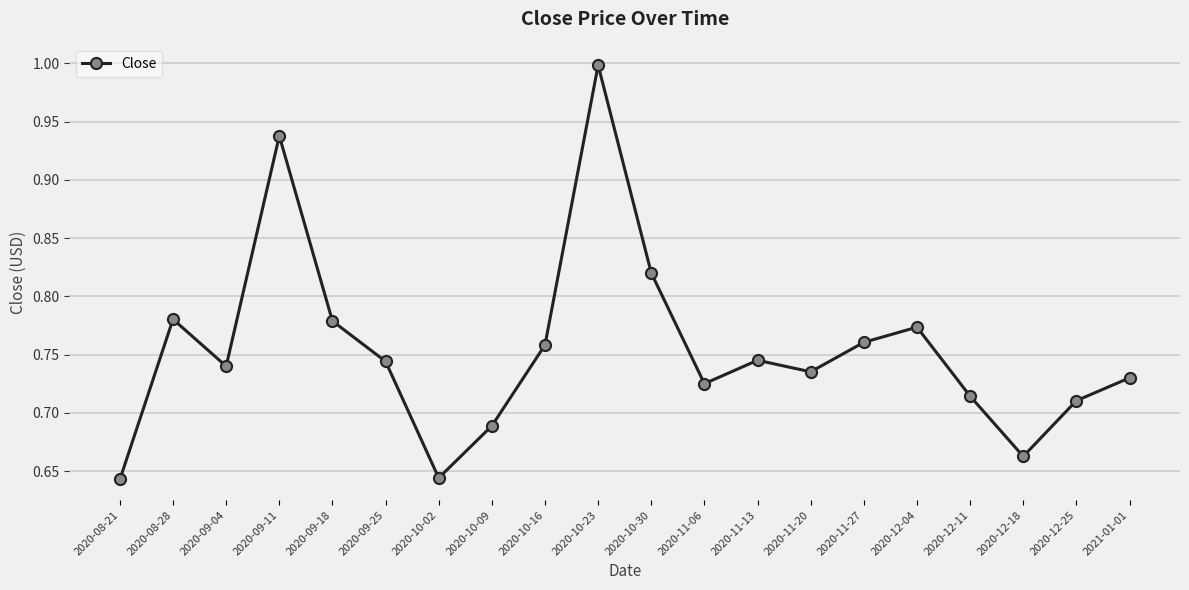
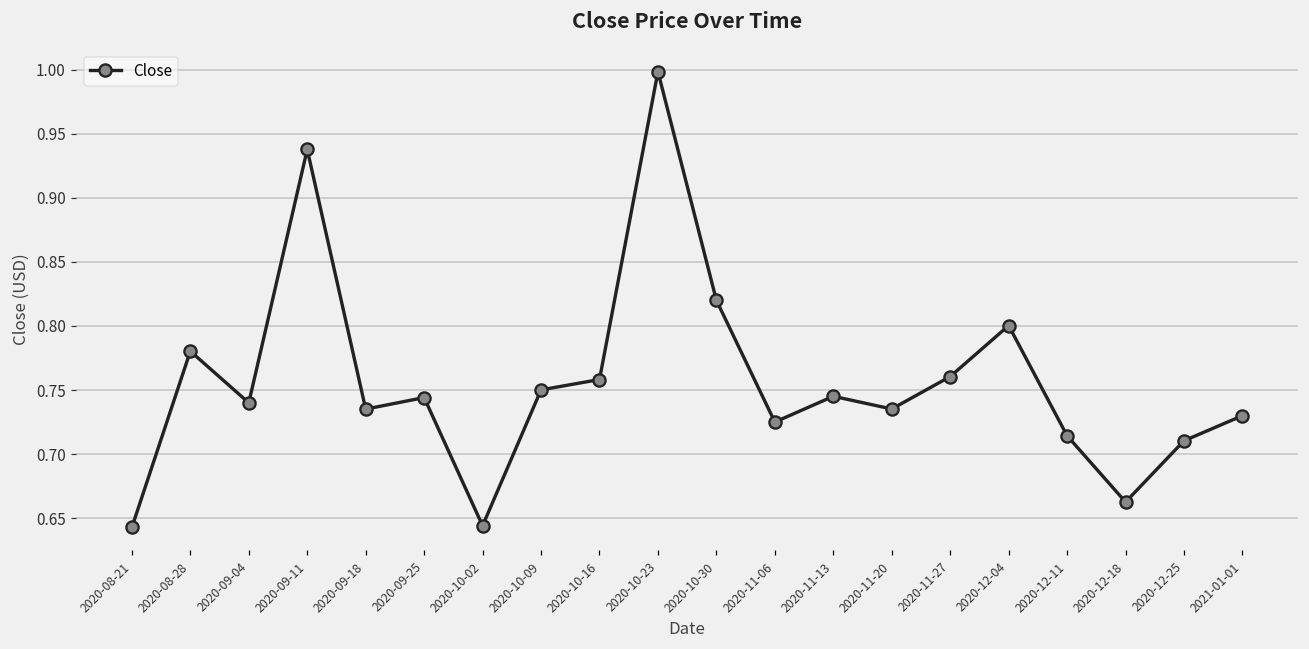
  {
    "2020-08-21": 0.643,
    "2020-08-28": 0.780,
    "2020-09-04": 0.740,
    "2020-09-11": 0.938,
-   "2020-09-18": 0.779,
+   "2020-09-18": 0.735,
    "2020-09-25": 0.744,
    "2020-10-02": 0.644,
-   "2020-10-09": 0.689,
+   "2020-10-09": 0.750,
    "2020-10-16": 0.758,
    "2020-10-23": 0.998,
    "2020-10-30": 0.820,
    "2020-11-06": 0.725,
    "2020-11-13": 0.745,
    "2020-11-20": 0.735,
    "2020-11-27": 0.761,
-   "2020-12-04": 0.774,
+   "2020-12-04": 0.800,
    "2020-12-11": 0.714,
    "2020-12-18": 0.663,
    "2020-12-25": 0.710,
    "2021-01-01": 0.730
  }
